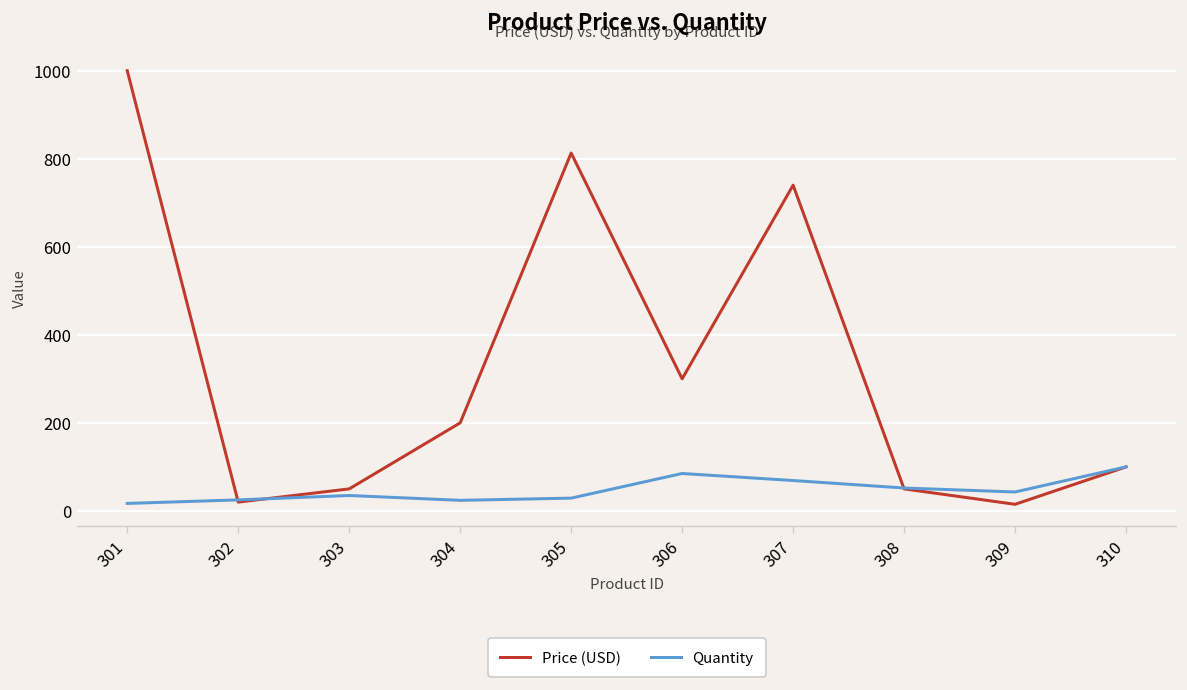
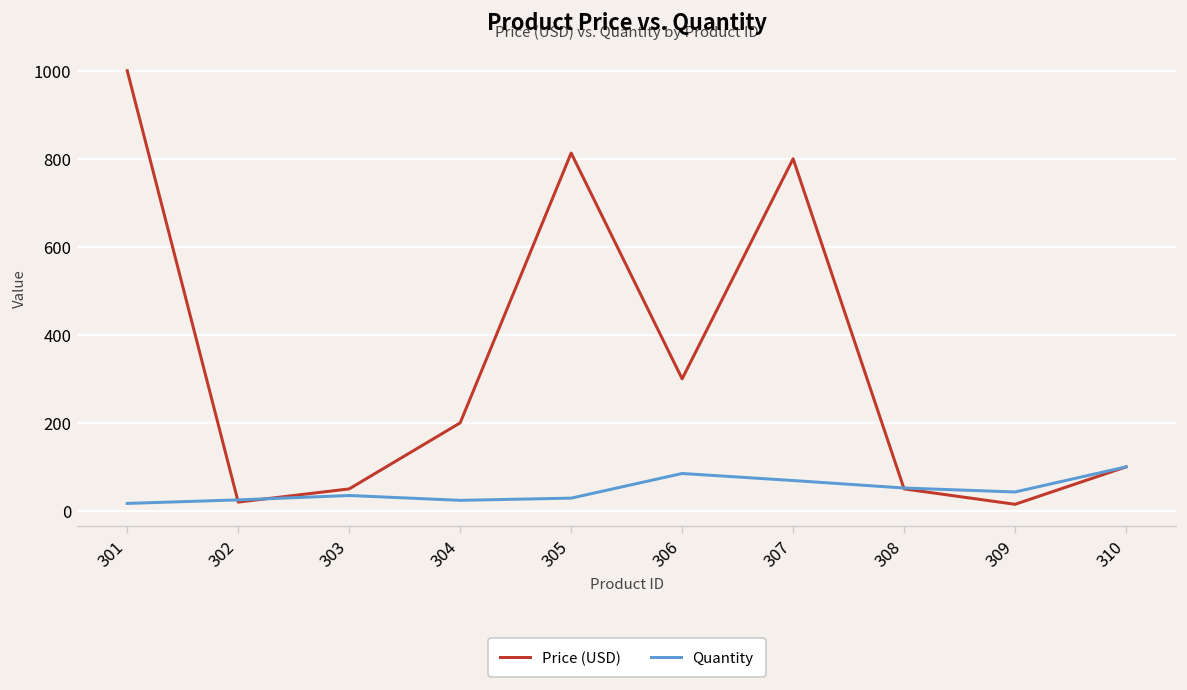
  {
    "Price (USD)": {
      "301": 1000,
      "303": 50,
      "304": 200,
      "305": 810,
      "306": 300,
-     "307": 740,
+     "307": 800,
      "309": 20
    },
    "Quantity": {
      "301": 20,
      "303": 40,
      "304": 20,
      "305": 30,
      "306": 90,
      "307": 70,
      "309": 40
    }
  }
